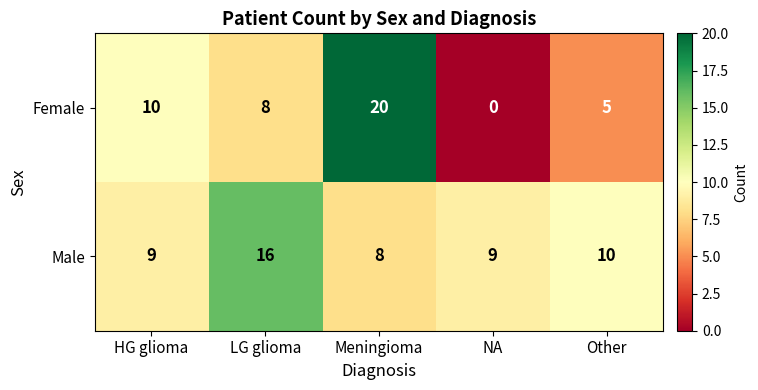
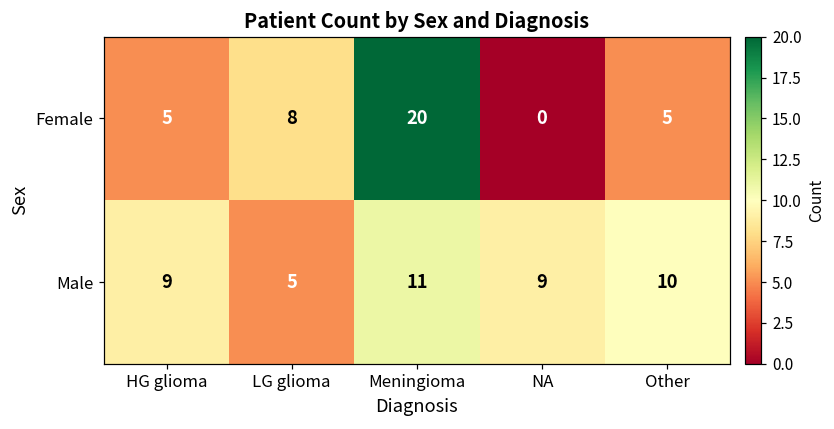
  {
    "Female": {
-     "HG glioma": 10,
+     "HG glioma": 5,
      "LG glioma": 8,
      "Meningioma": 20,
      "NA": 0,
      "Other": 5
    },
    "Male": {
      "HG glioma": 9,
-     "LG glioma": 16,
-     "Meningioma": 8,
+     "LG glioma": 5,
+     "Meningioma": 11,
      "NA": 9,
      "Other": 10
    }
  }
